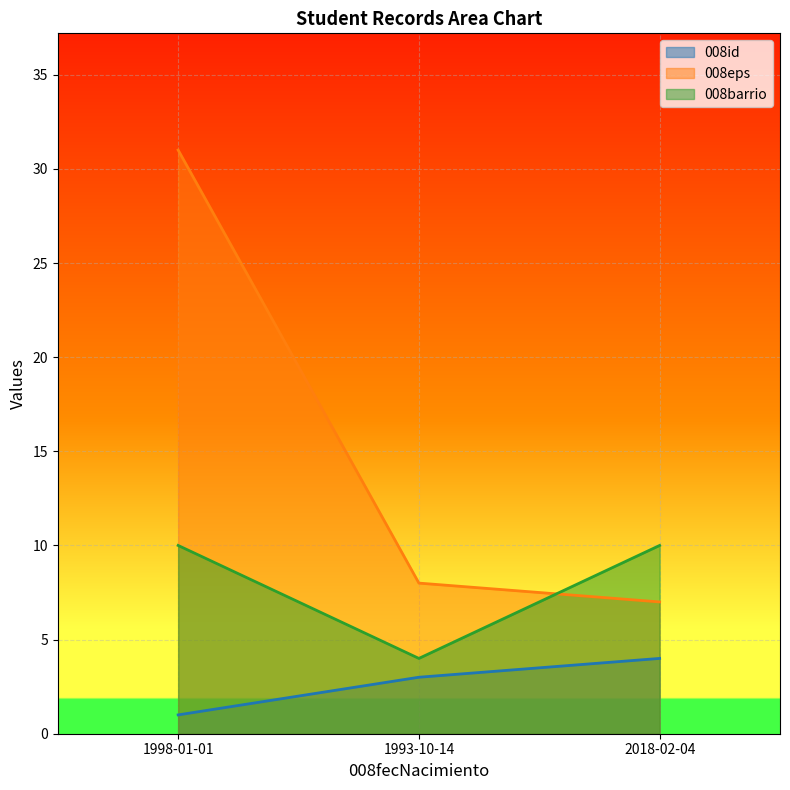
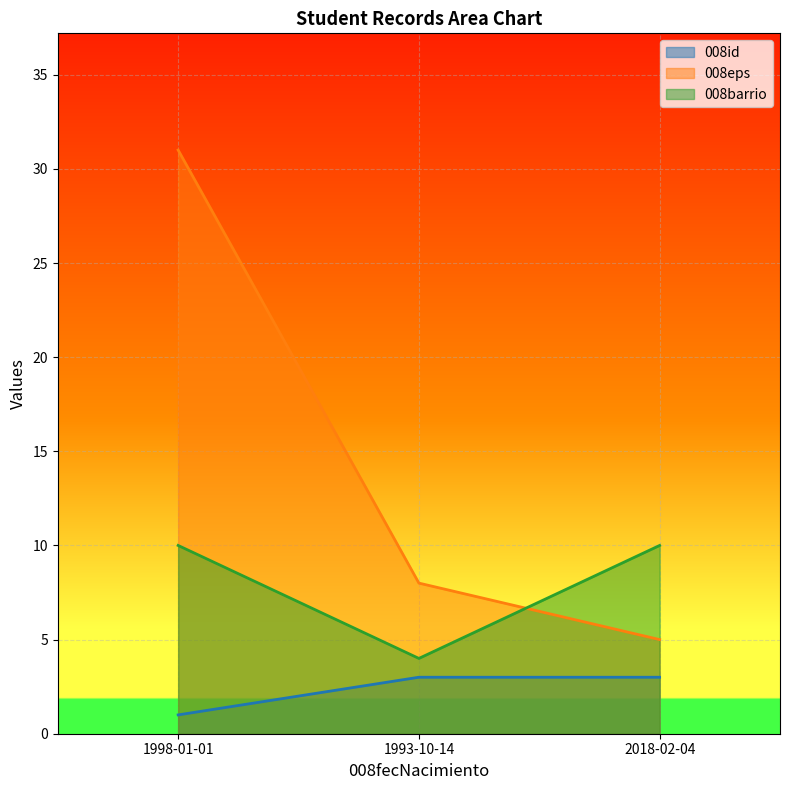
  {
    "008id": {
      "1998-01-01": 1,
      "1993-10-14": 3,
-     "2018-02-04": 4
+     "2018-02-04": 3
    },
    "008eps": {
      "1998-01-01": 31,
      "1993-10-14": 8,
-     "2018-02-04": 7
+     "2018-02-04": 5
    },
    "008barrio": {
      "1998-01-01": 10,
      "1993-10-14": 4,
      "2018-02-04": 10
    }
  }
